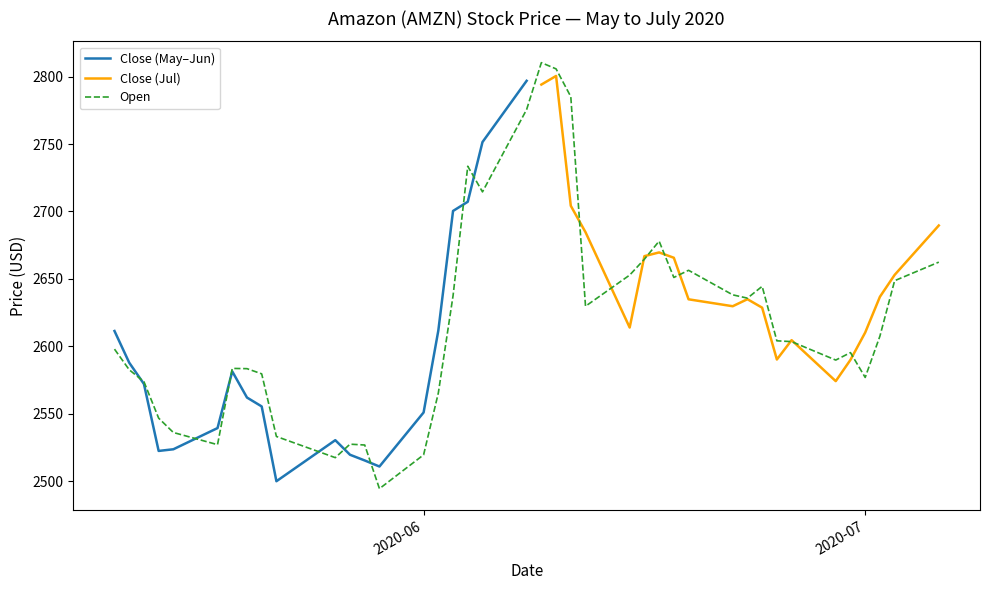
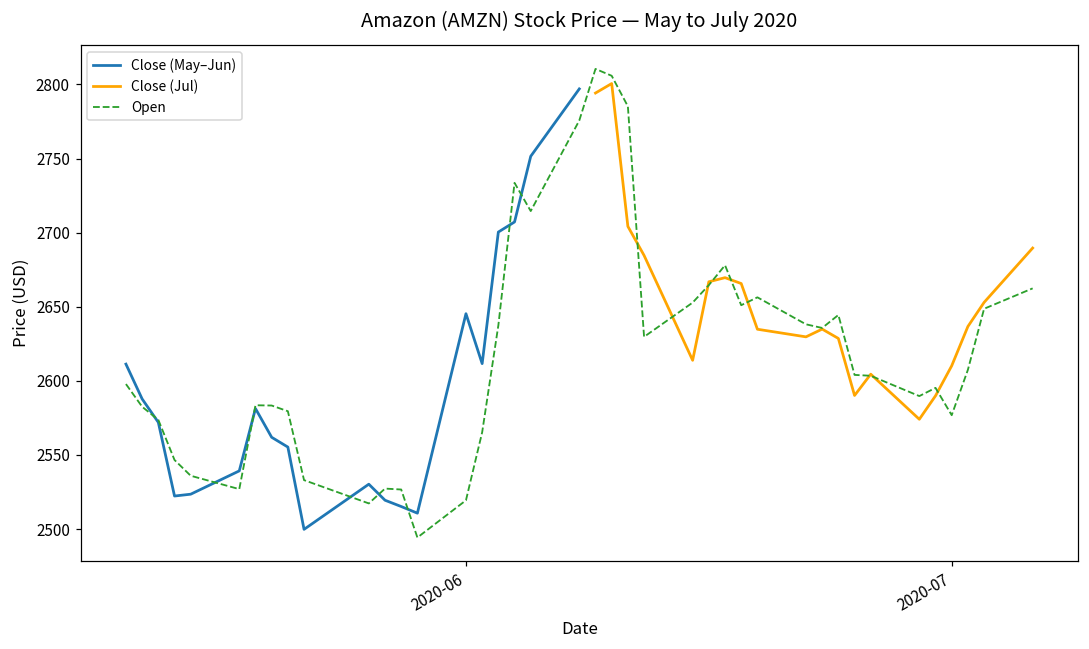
  {
    "Close (May–Jun)": {
-     "2020-06": 2551
+     "2020-06": 2645
    },
    "Close (Jul)": {
      "2020-07": 2610
    },
    "Open": {
      "2020-06": 2519,
      "2020-07": 2577
    }
  }
